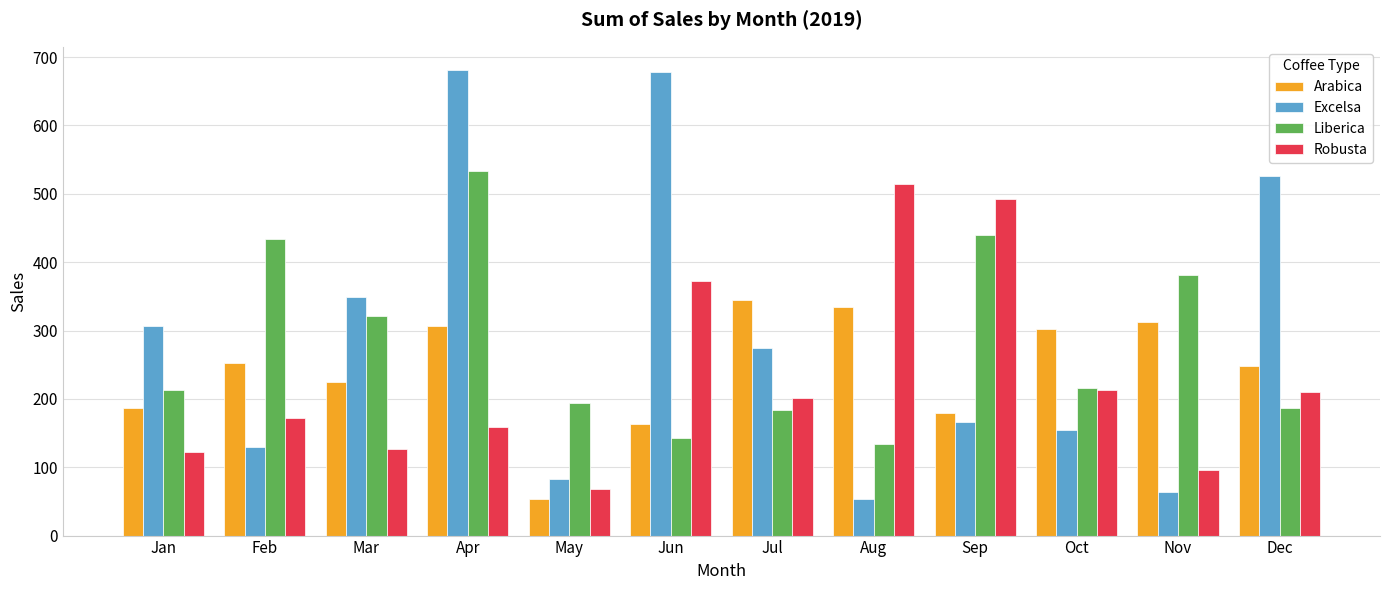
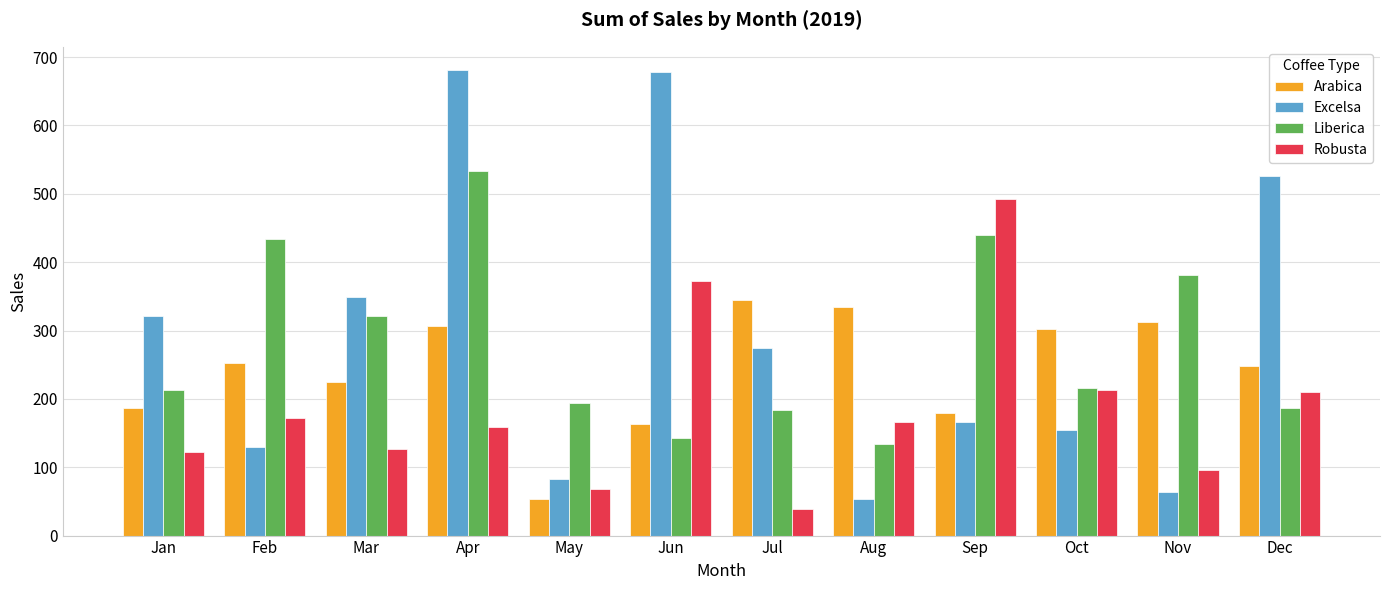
  {
    "Arabica": {
      "Jan": 190,
      "Feb": 250,
      "Mar": 220,
      "Apr": 310,
      "May": 50,
      "Jun": 160,
      "Jul": 350,
      "Aug": 330,
      "Sep": 180,
      "Oct": 300,
      "Nov": 310,
      "Dec": 250
    },
    "Excelsa": {
-     "Jan": 310,
+     "Jan": 320,
      "Feb": 130,
      "Mar": 350,
      "Apr": 680,
      "May": 80,
      "Jun": 680,
      "Jul": 270,
      "Aug": 50,
      "Sep": 170,
      "Oct": 150,
      "Nov": 60,
      "Dec": 530
    },
    "Liberica": {
      "Jan": 210,
      "Feb": 430,
      "Mar": 320,
      "Apr": 530,
      "May": 190,
      "Jun": 140,
      "Jul": 180,
      "Aug": 130,
      "Sep": 440,
      "Oct": 220,
      "Nov": 380,
      "Dec": 190
    },
    "Robusta": {
      "Jan": 120,
      "Feb": 170,
      "Mar": 130,
      "Apr": 160,
      "May": 70,
      "Jun": 370,
-     "Jul": 200,
-     "Aug": 510,
+     "Jul": 40,
+     "Aug": 170,
      "Sep": 490,
      "Oct": 210,
      "Nov": 100,
      "Dec": 210
    }
  }
